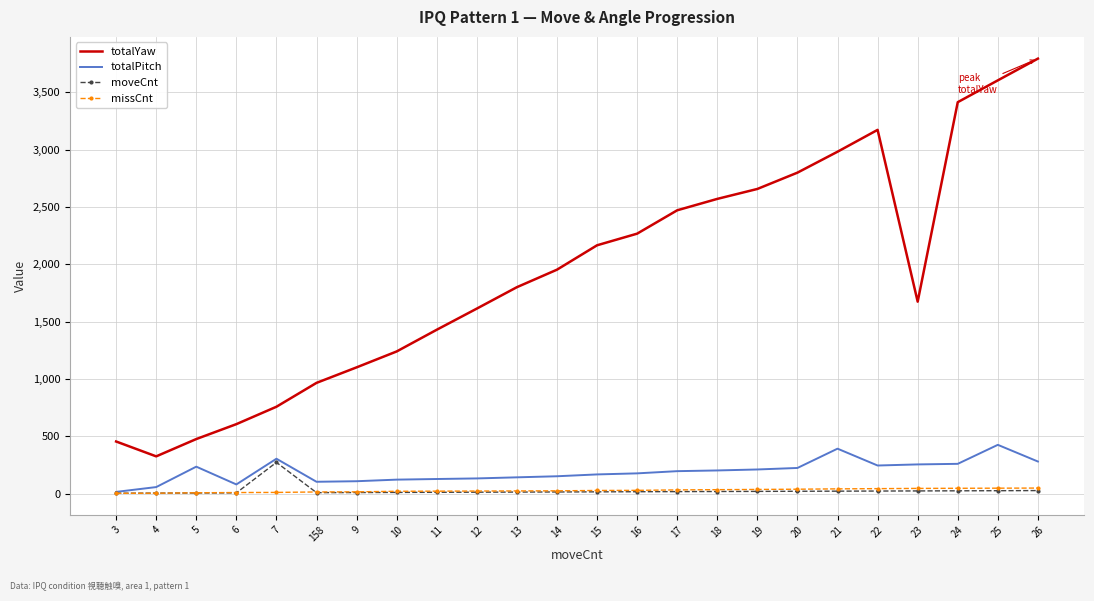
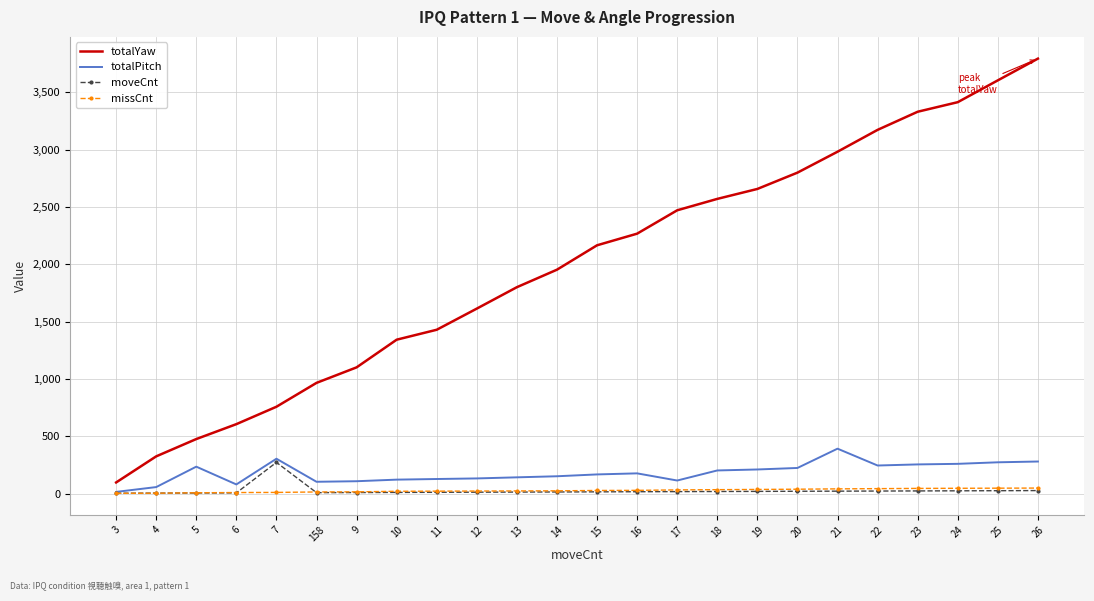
  {
    "totalYaw": {
-     "3": "450",
+     "3": "100",
      "4": "320",
      "5": "480",
      "6": "610",
      "7": "760",
      "158": "970",
      "9": "1,100",
-     "10": "1,240",
+     "10": "1,340",
      "11": "1,430",
      "12": "1,610",
      "13": "1,800",
      "14": "1,950",
      "15": "2,170",
      "16": "2,270",
      "17": "2,470",
      "18": "2,570",
      "19": "2,660",
      "20": "2,800",
      "21": "2,980",
      "22": "3,170",
-     "23": "1,670",
+     "23": "3,330",
      "24": "3,410",
      "25": "3,600",
      "26": "3,790"
    },
    "totalPitch": {
      "4": "60",
      "5": "230",
      "6": "80",
      "7": "300",
      "158": "100",
      "9": "110",
      "10": "120",
      "11": "130",
      "12": "130",
      "13": "140",
      "14": "150",
      "15": "170",
      "16": "180",
-     "17": "200",
+     "17": "110",
      "18": "200",
      "19": "210",
      "20": "220",
      "21": "390",
      "22": "240",
      "23": "250",
      "24": "260",
-     "25": "430",
+     "25": "270",
      "26": "280"
    },
    "moveCnt": {
      "7": "270"
    },
    "missCnt": {
      "7": "10"
    }
  }
